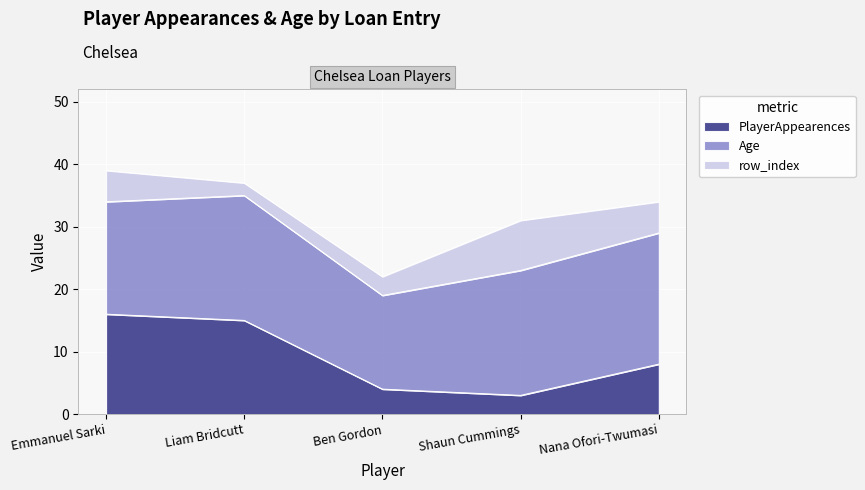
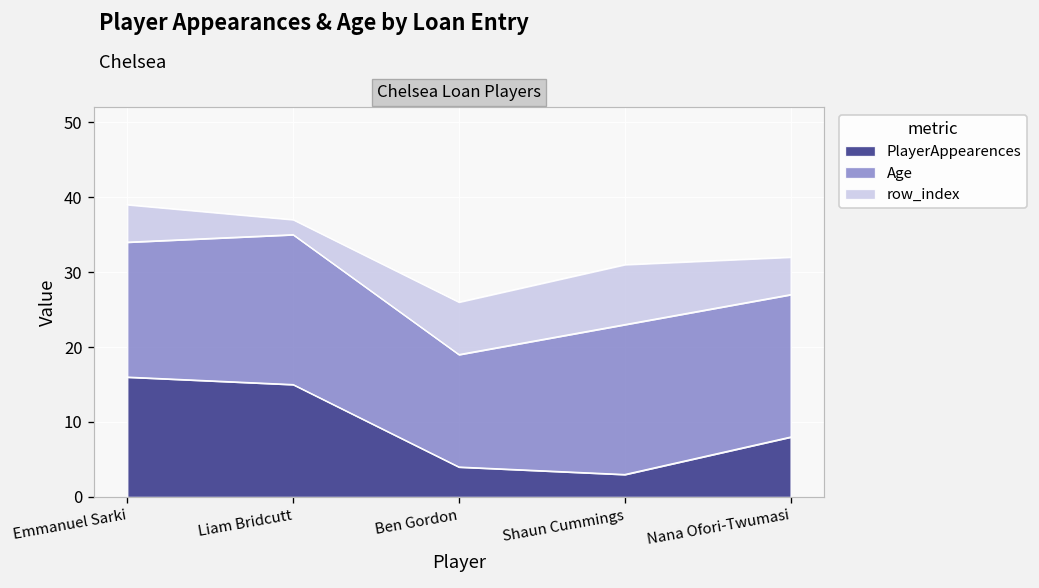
  {
    "PlayerAppearences": {
      "Emmanuel Sarki": 16,
      "Liam Bridcutt": 15,
      "Ben Gordon": 4,
      "Shaun Cummings": 3,
      "Nana Ofori-Twumasi": 8
    },
    "Age": {
      "Emmanuel Sarki": 18,
      "Liam Bridcutt": 20,
      "Ben Gordon": 15,
      "Shaun Cummings": 20,
-     "Nana Ofori-Twumasi": 21
+     "Nana Ofori-Twumasi": 19
    },
    "row_index": {
      "Emmanuel Sarki": 5,
      "Liam Bridcutt": 2,
-     "Ben Gordon": 3,
+     "Ben Gordon": 7,
      "Shaun Cummings": 8,
      "Nana Ofori-Twumasi": 5
    }
  }
